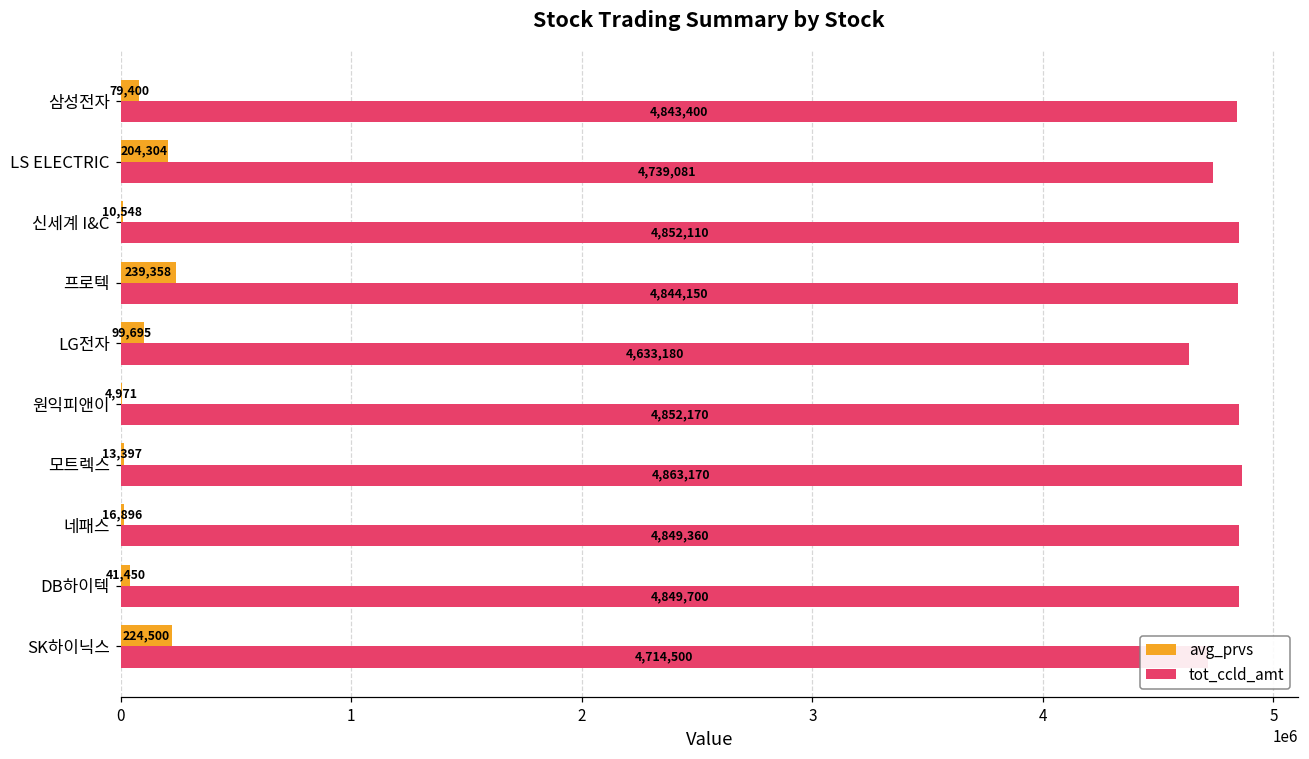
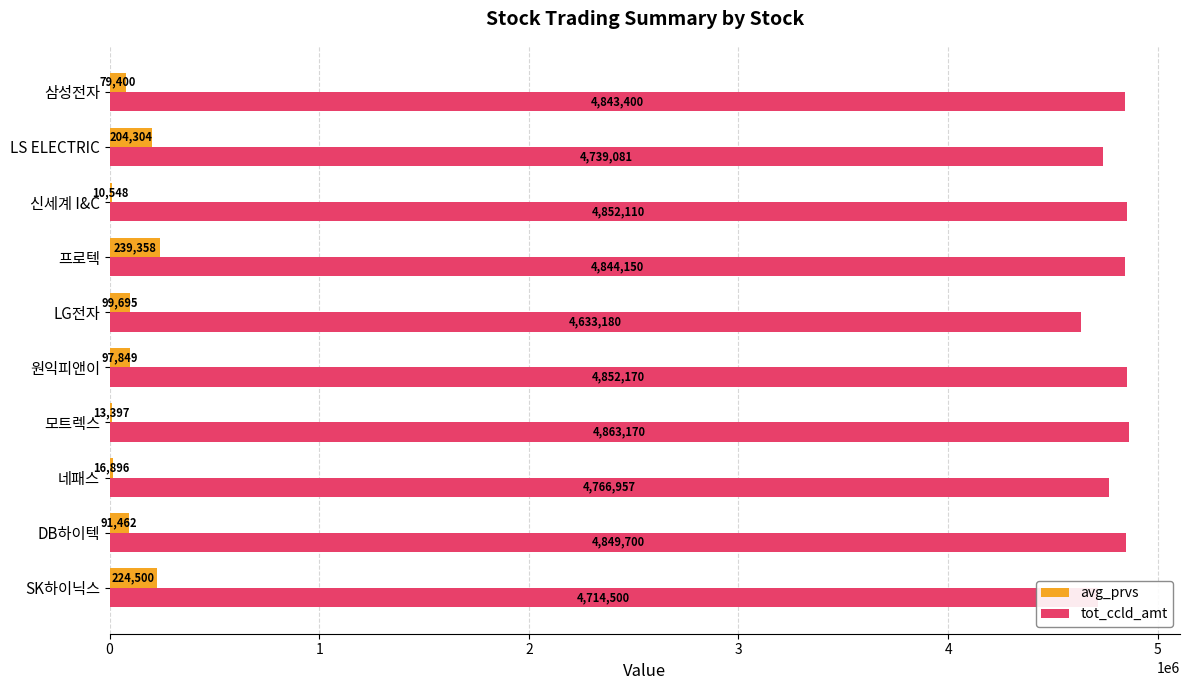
  {
    "avg_prvs": {
      "삼성전자": "79,400",
      "LS ELECTRIC": "204,304",
      "신세계 I&C": "10,548",
      "프로텍": "239,358",
      "LG전자": "99,695",
-     "원익피앤이": "4,971",
+     "원익피앤이": "97,849",
      "모트렉스": "13,397",
      "네패스": "16,896",
-     "DB하이텍": "41,450",
+     "DB하이텍": "91,462",
      "SK하이닉스": "224,500"
    },
    "tot_ccld_amt": {
      "삼성전자": "4,843,400",
      "LS ELECTRIC": "4,739,081",
      "신세계 I&C": "4,852,110",
      "프로텍": "4,844,150",
      "LG전자": "4,633,180",
      "원익피앤이": "4,852,170",
      "모트렉스": "4,863,170",
-     "네패스": "4,849,360",
+     "네패스": "4,766,957",
      "DB하이텍": "4,849,700"
    }
  }
